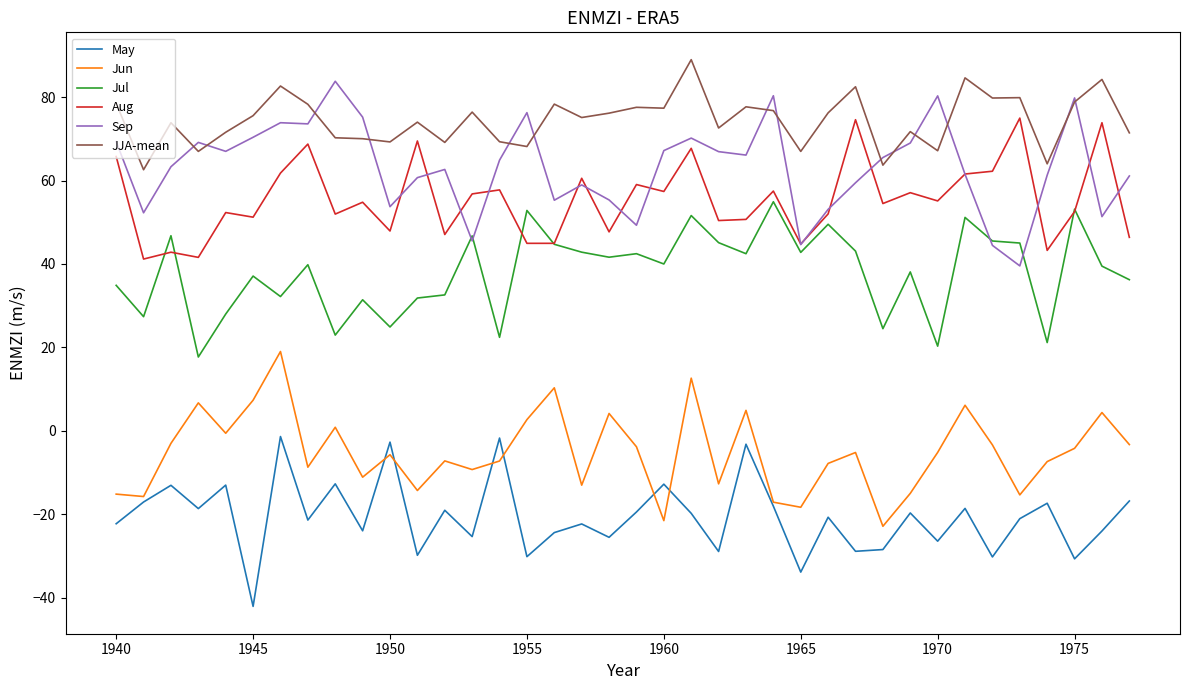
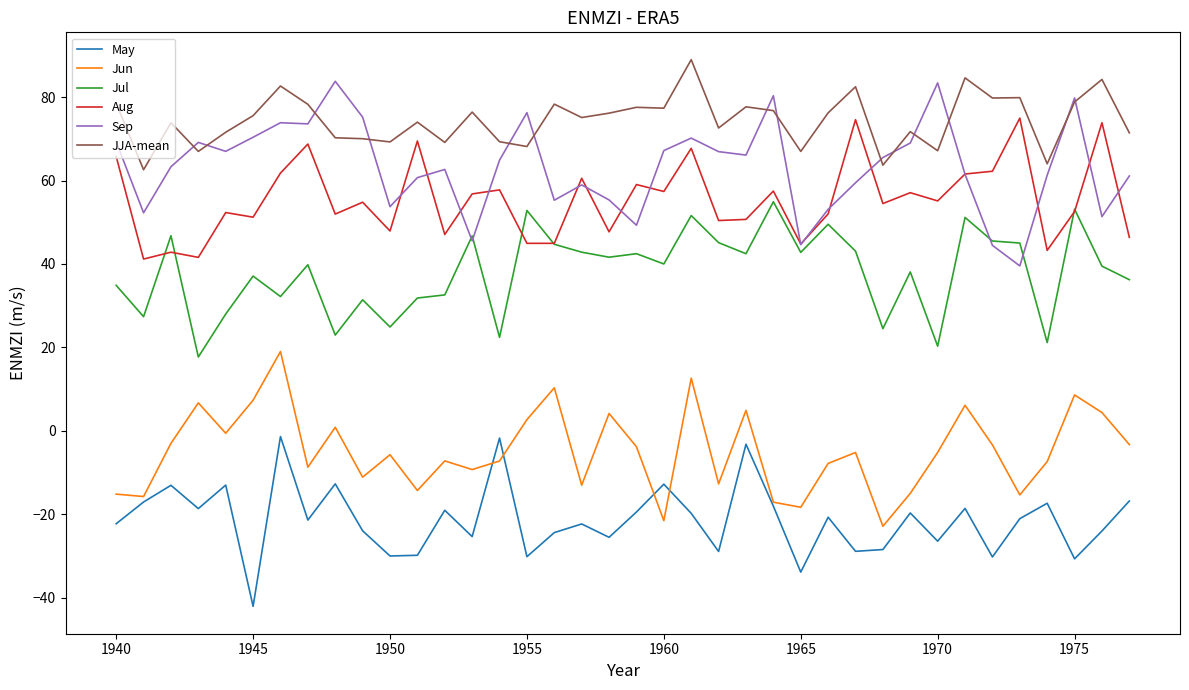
  {
    "May": {
      "1940": -22,
      "1945": -42,
-     "1950": -3,
+     "1950": -30,
      "1955": -30,
      "1960": -13,
      "1965": -34,
      "1970": -26,
      "1975": -31
    },
    "Jun": {
      "1940": -15,
      "1945": 7,
      "1950": -6,
      "1955": 3,
      "1960": -22,
      "1965": -18,
      "1970": -5,
-     "1975": -4
+     "1975": 9
    },
    "Jul": {
      "1940": 35,
      "1945": 37,
      "1950": 25,
      "1955": 53,
      "1960": 40,
      "1965": 43,
      "1970": 20
    },
    "Aug": {
      "1945": 51,
      "1950": 48,
      "1955": 45,
      "1960": 57,
      "1970": 55
    },
    "Sep": {
      "1945": 70,
      "1950": 54,
      "1955": 76,
      "1960": 67,
-     "1970": 80,
+     "1970": 83,
      "1975": 80
    },
    "JJA-mean": {
      "1945": 76,
      "1950": 69,
      "1955": 68,
      "1960": 77,
      "1965": 67,
      "1970": 67,
      "1975": 79
    }
  }
